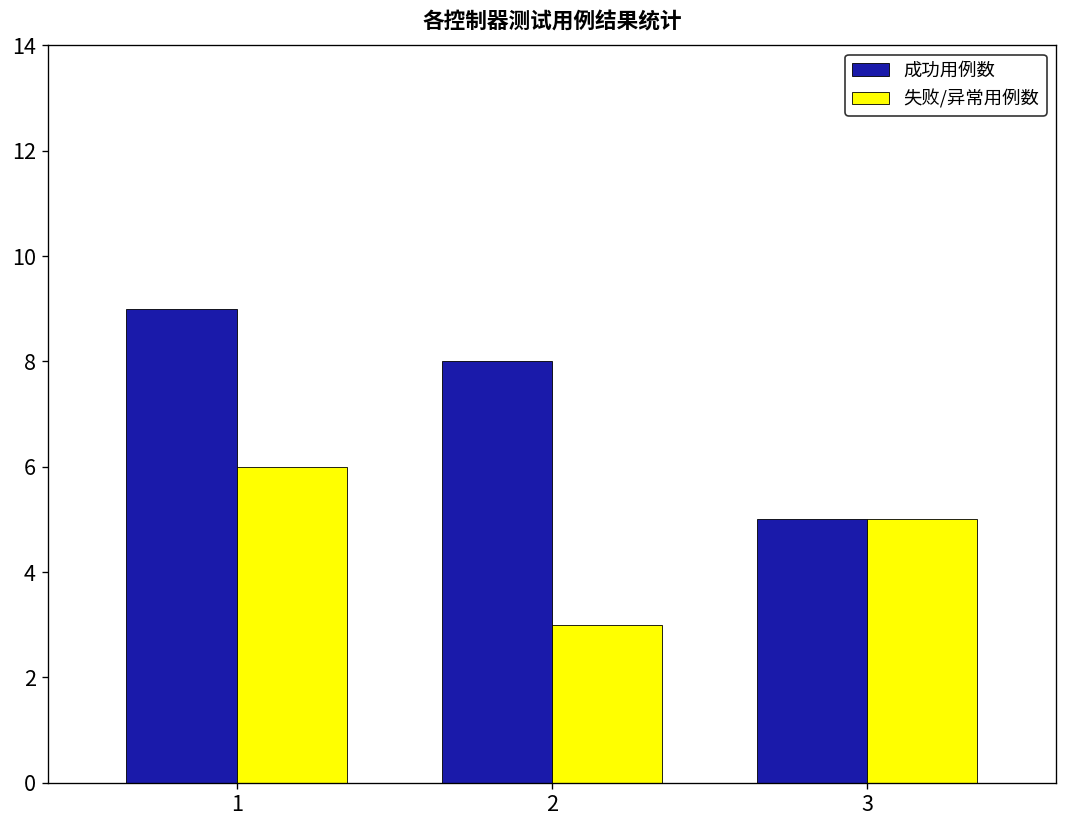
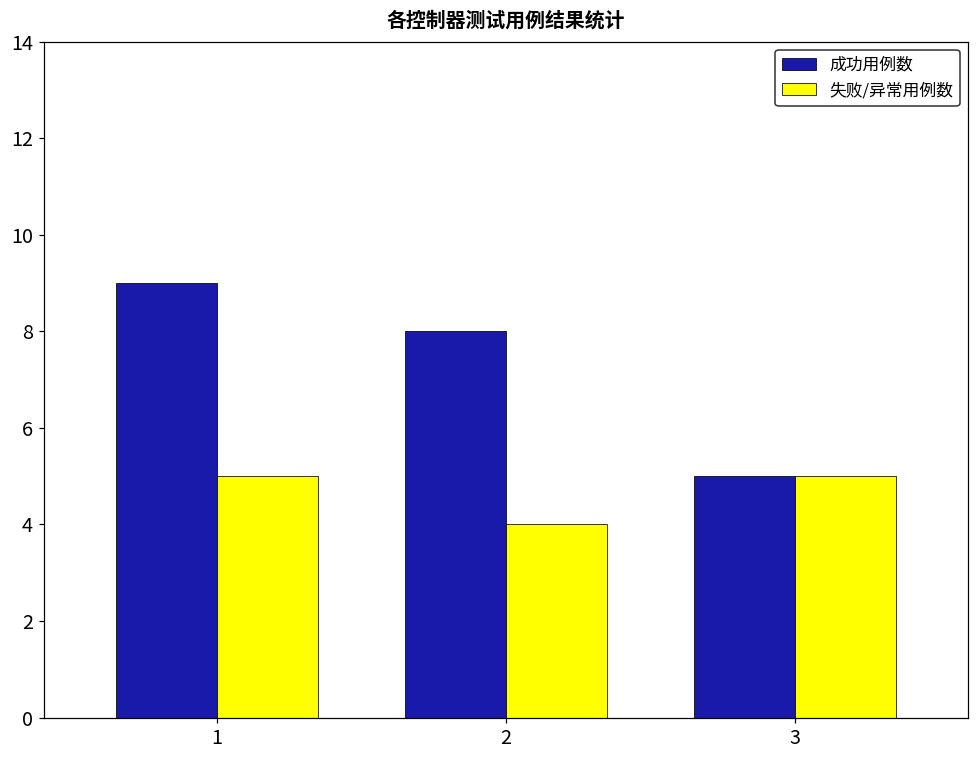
  {
    "成功用例数": {
      "1": 9,
      "2": 8,
      "3": 5
    },
    "失败/异常用例数": {
-     "1": 6,
-     "2": 3,
+     "1": 5,
+     "2": 4,
      "3": 5
    }
  }
